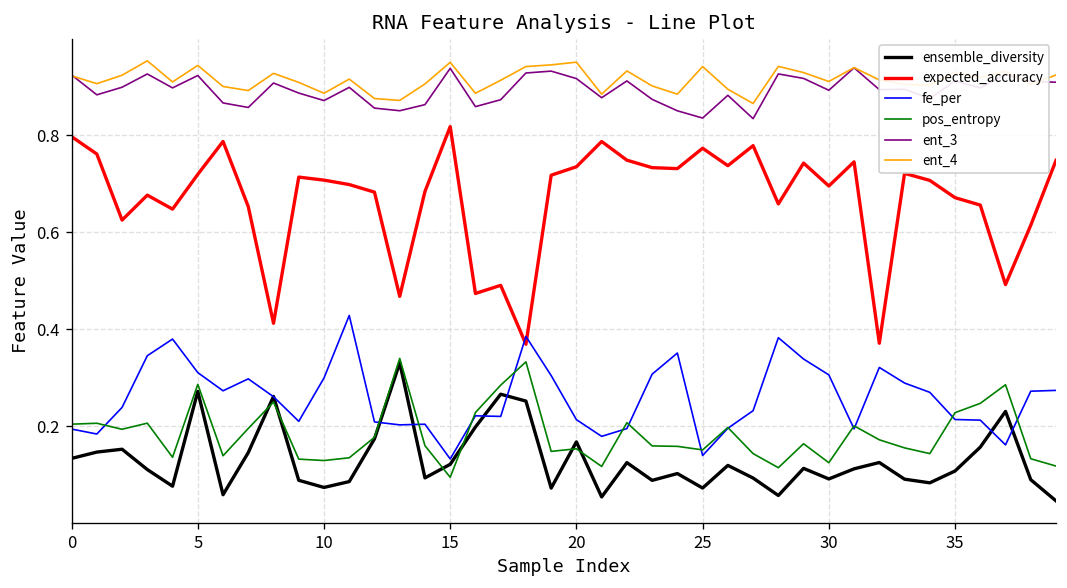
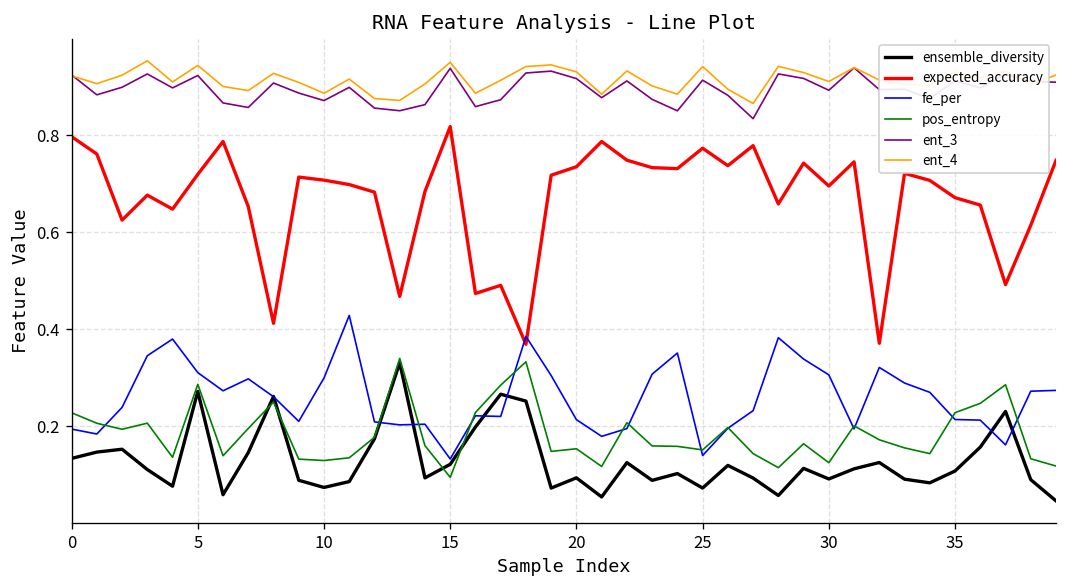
  {
    "ensemble_diversity": {
      "0": 0.13,
      "5": 0.27,
      "10": 0.07,
      "15": 0.12,
-     "20": 0.17,
+     "20": 0.09,
      "25": 0.07,
      "30": 0.09,
      "35": 0.11
    },
    "expected_accuracy": {
      "0": 0.80,
      "5": 0.72,
      "10": 0.71,
      "15": 0.82,
      "20": 0.73,
      "25": 0.77,
      "30": 0.70,
      "35": 0.67
    },
    "fe_per": {
      "0": 0.19,
      "5": 0.31,
      "10": 0.30,
      "15": 0.13,
      "20": 0.21,
      "25": 0.14,
      "30": 0.31,
      "35": 0.21
    },
    "pos_entropy": {
-     "0": 0.20,
+     "0": 0.23,
      "5": 0.29,
      "10": 0.13,
      "15": 0.10,
      "20": 0.15,
      "25": 0.15,
      "30": 0.13,
      "35": 0.23
    },
    "ent_3": {
      "5": 0.92,
      "10": 0.87,
      "15": 0.94,
      "20": 0.92,
-     "25": 0.84,
+     "25": 0.91,
      "30": 0.89
    },
    "ent_4": {
      "5": 0.94,
      "10": 0.89,
      "15": 0.95,
-     "20": 0.95,
+     "20": 0.93,
      "25": 0.94,
      "30": 0.91
    }
  }
